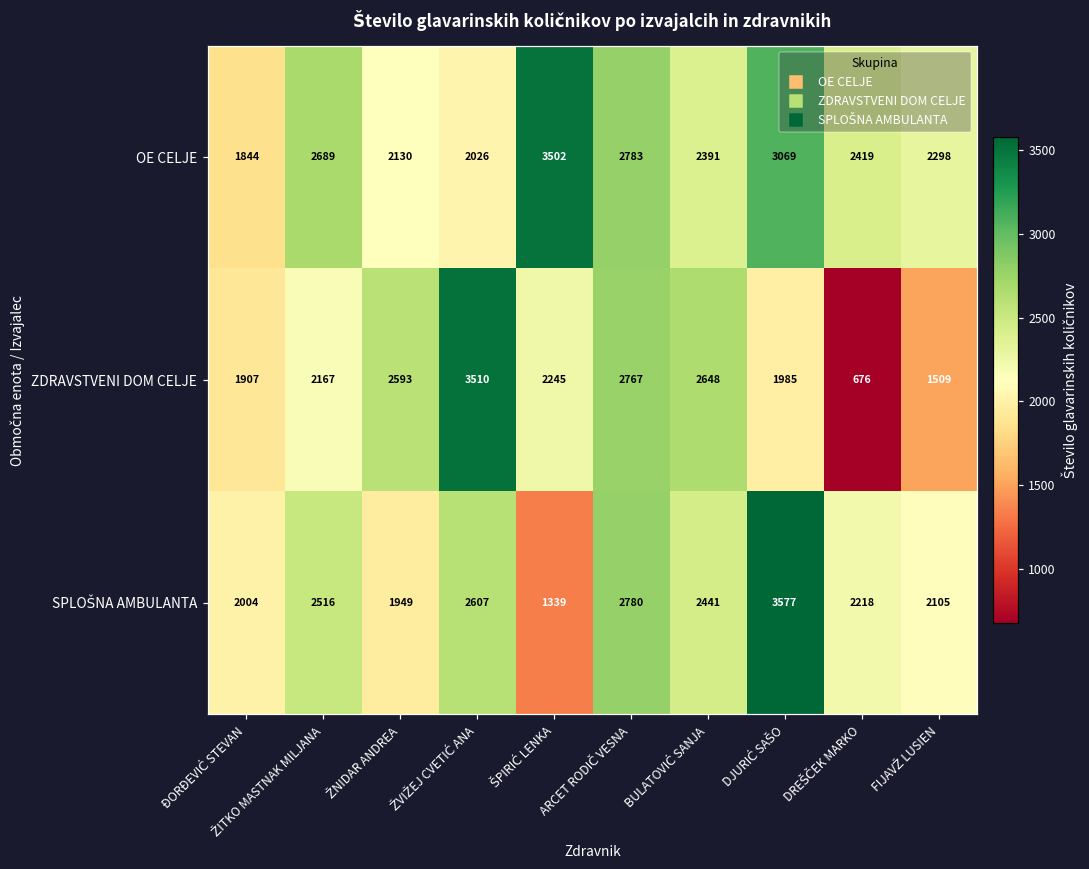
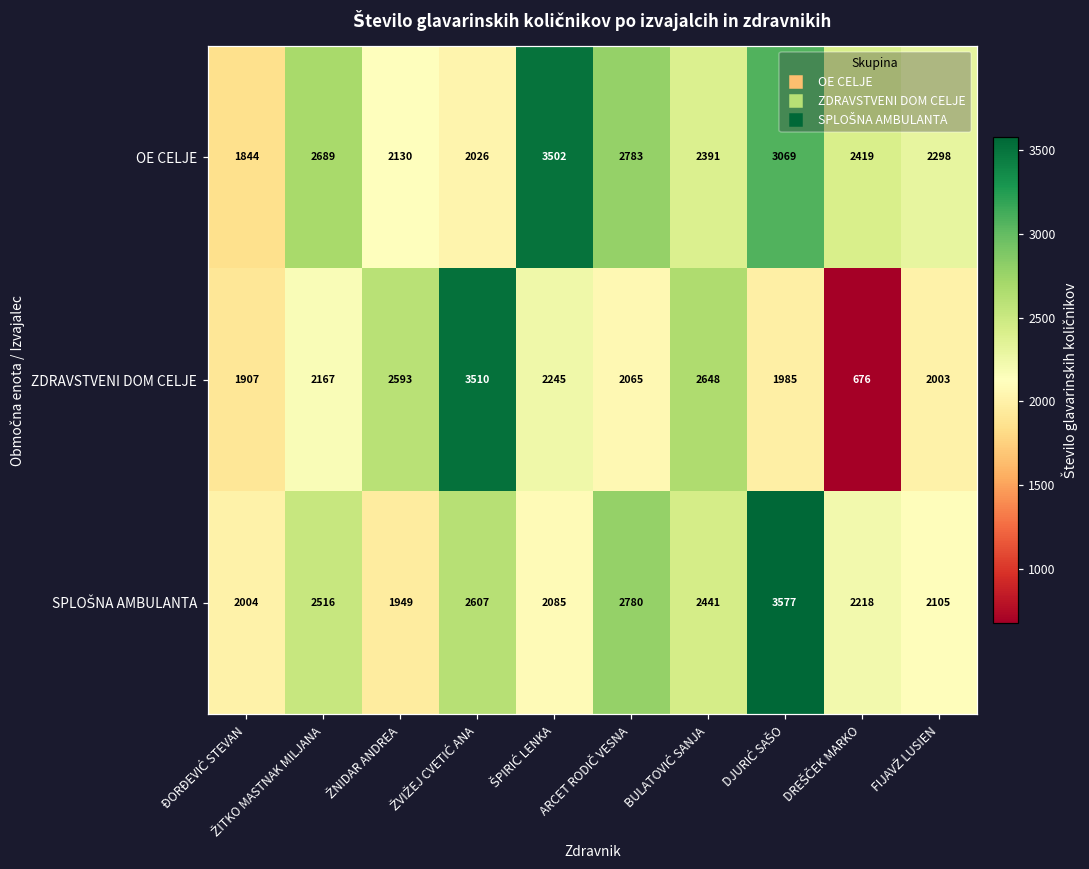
  {
    "OE CELJE": {
      "ĐORĐEVIĆ STEVAN": 1844,
      "ŽITKO MASTNAK MILJANA": 2689,
      "ŽNIDAR ANDREA": 2130,
      "ŽVIŽEJ CVETIĆ ANA": 2026,
      "ŠPIRIĆ LENKA": 3502,
      "ARCET RODIČ VESNA": 2783,
      "BULATOVIĆ SANJA": 2391,
      "DJURIĆ SAŠO": 3069,
      "DREŠČEK MARKO": 2419,
      "FIJAVŽ LUSIEN": 2298
    },
    "ZDRAVSTVENI DOM CELJE": {
      "ĐORĐEVIĆ STEVAN": 1907,
      "ŽITKO MASTNAK MILJANA": 2167,
      "ŽNIDAR ANDREA": 2593,
      "ŽVIŽEJ CVETIĆ ANA": 3510,
      "ŠPIRIĆ LENKA": 2245,
-     "ARCET RODIČ VESNA": 2767,
+     "ARCET RODIČ VESNA": 2065,
      "BULATOVIĆ SANJA": 2648,
      "DJURIĆ SAŠO": 1985,
      "DREŠČEK MARKO": 676,
-     "FIJAVŽ LUSIEN": 1509
+     "FIJAVŽ LUSIEN": 2003
    },
    "SPLOŠNA AMBULANTA": {
      "ĐORĐEVIĆ STEVAN": 2004,
      "ŽITKO MASTNAK MILJANA": 2516,
      "ŽNIDAR ANDREA": 1949,
      "ŽVIŽEJ CVETIĆ ANA": 2607,
-     "ŠPIRIĆ LENKA": 1339,
+     "ŠPIRIĆ LENKA": 2085,
      "ARCET RODIČ VESNA": 2780,
      "BULATOVIĆ SANJA": 2441,
      "DJURIĆ SAŠO": 3577,
      "DREŠČEK MARKO": 2218,
      "FIJAVŽ LUSIEN": 2105
    }
  }
